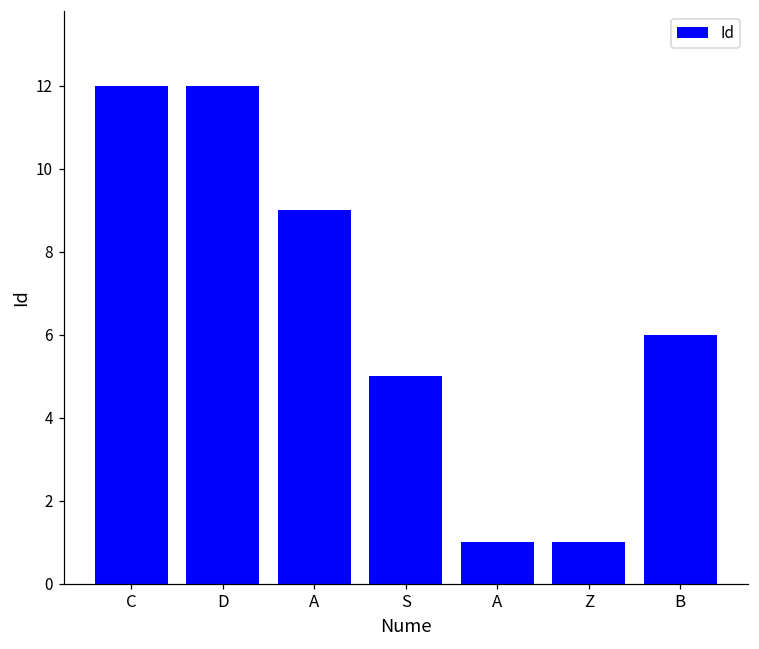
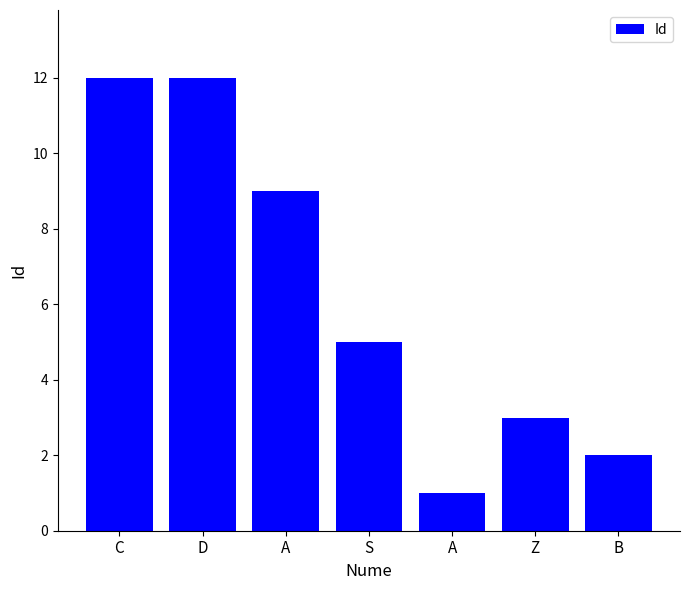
  {
    "C": 12,
    "D": 12,
    "S": 5,
-   "Z": 1,
-   "B": 6
+   "Z": 3,
+   "B": 2
  }
